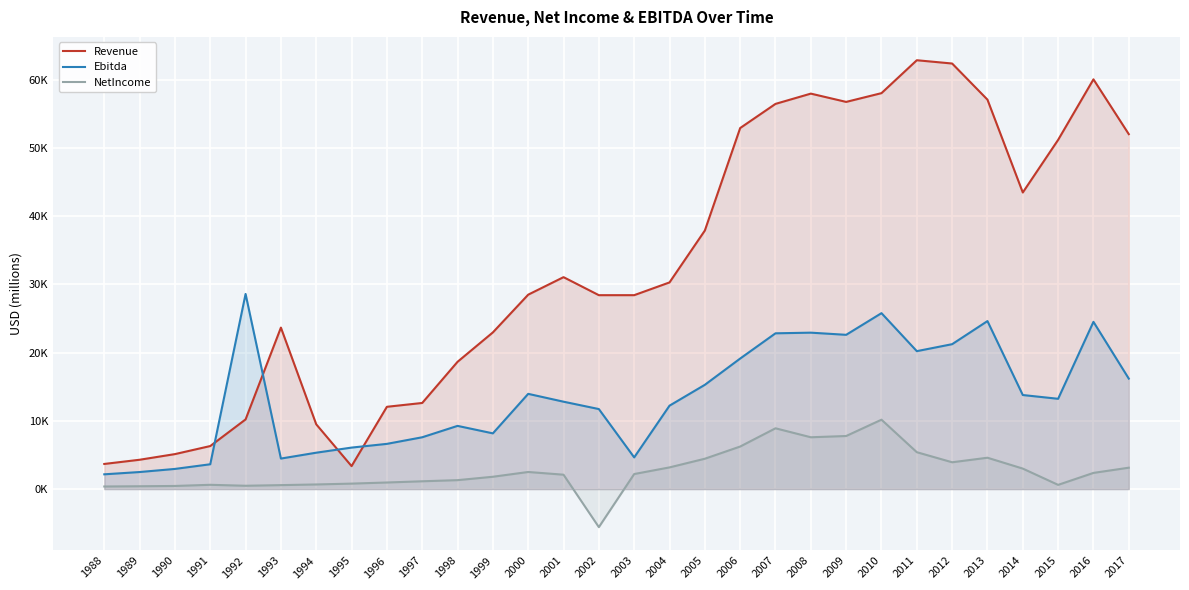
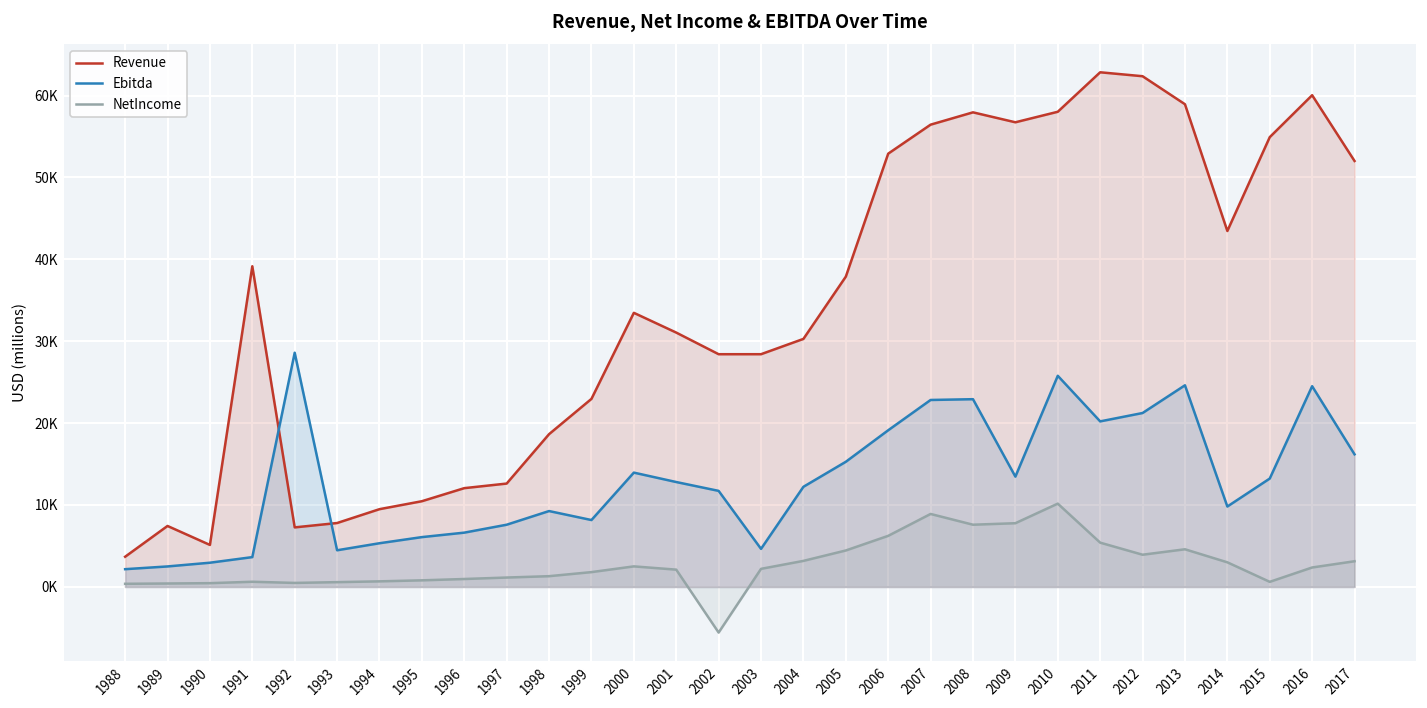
  {
    "Revenue": {
      "1988": 4000,
-     "1989": 4000,
+     "1989": 7000,
      "1990": 5000,
-     "1991": 6000,
-     "1992": 10000,
-     "1993": 24000,
+     "1991": 39000,
+     "1992": 7000,
+     "1993": 8000,
      "1994": 9000,
-     "1995": 3000,
+     "1995": 10000,
      "1996": 12000,
      "1997": 13000,
      "1998": 19000,
      "1999": 23000,
-     "2000": 28000,
+     "2000": 33000,
      "2001": 31000,
      "2002": 28000,
      "2003": 28000,
      "2004": 30000,
      "2005": 38000,
      "2006": 53000,
      "2007": 56000,
      "2008": 58000,
      "2009": 57000,
      "2010": 58000,
      "2011": 63000,
      "2012": 62000,
-     "2013": 57000,
+     "2013": 59000,
      "2014": 43000,
-     "2015": 51000,
+     "2015": 55000,
      "2016": 60000,
      "2017": 52000
    },
    "Ebitda": {
      "1988": 2000,
      "1989": 2000,
      "1990": 3000,
      "1991": 4000,
      "1992": 29000,
      "1993": 4000,
      "1994": 5000,
      "1995": 6000,
      "1996": 7000,
      "1997": 8000,
      "1998": 9000,
      "1999": 8000,
      "2000": 14000,
      "2001": 13000,
      "2002": 12000,
      "2003": 5000,
      "2004": 12000,
      "2005": 15000,
      "2006": 19000,
      "2007": 23000,
      "2008": 23000,
-     "2009": 23000,
+     "2009": 13000,
      "2010": 26000,
      "2011": 20000,
      "2012": 21000,
      "2013": 25000,
-     "2014": 14000,
+     "2014": 10000,
      "2015": 13000,
      "2016": 25000,
      "2017": 16000
    }
  }
